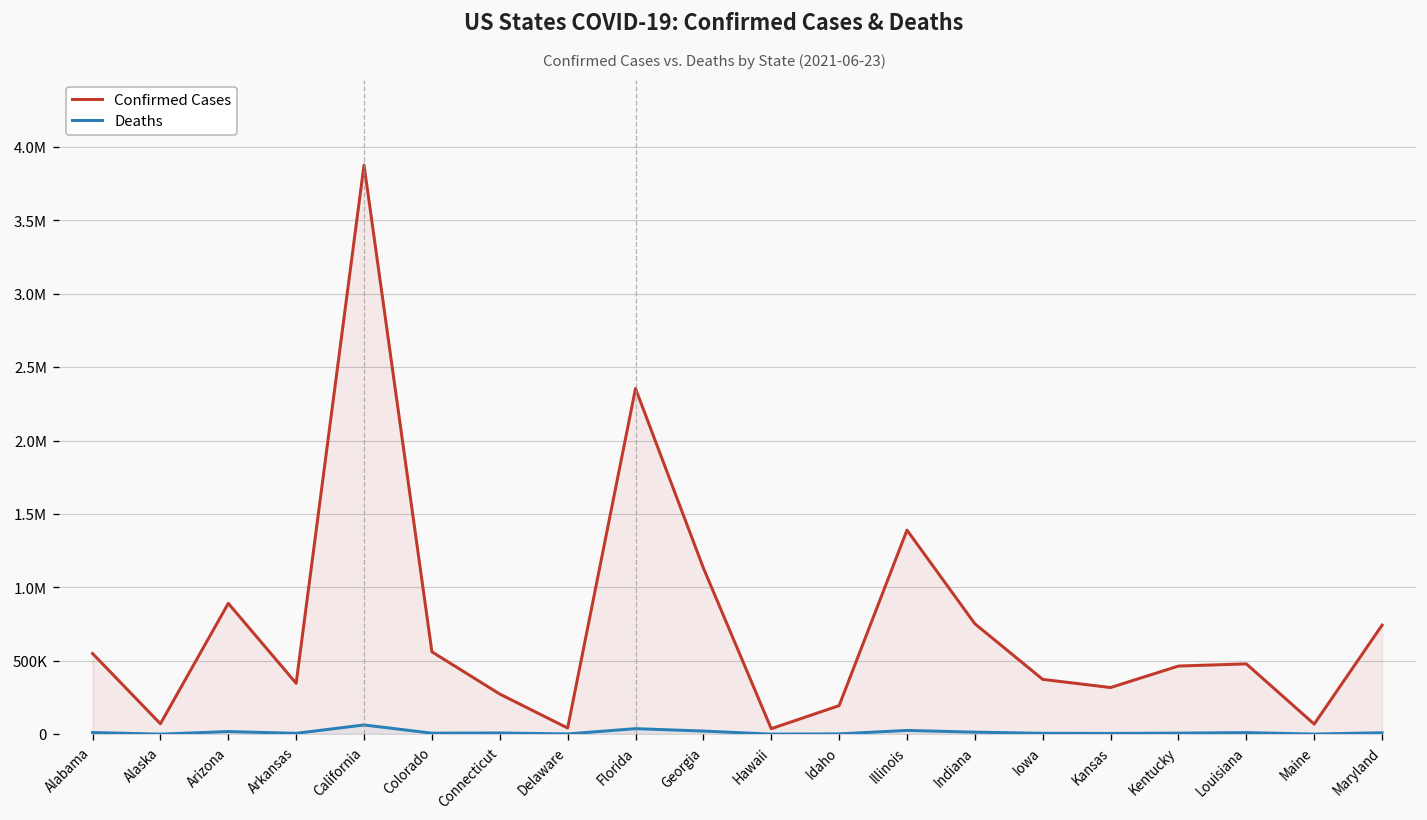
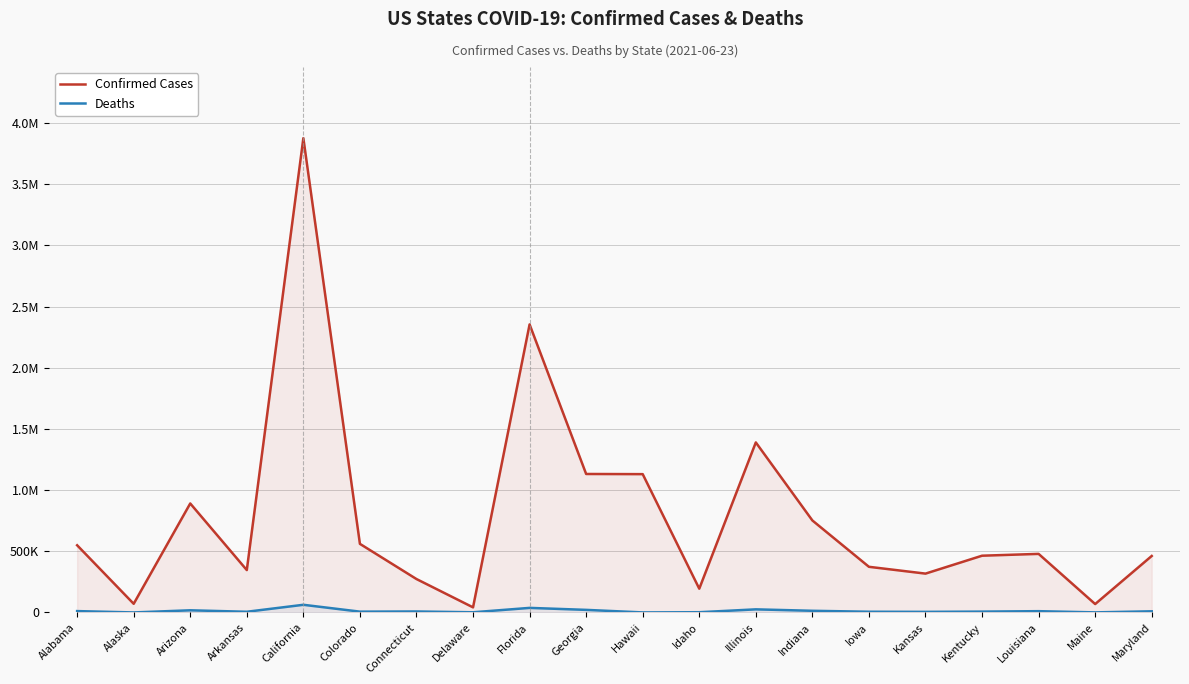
  {
    "Confirmed Cases": {
      "Alabama": 550000,
      "Alaska": 70000,
      "Arizona": 890000,
      "Arkansas": 350000,
      "California": 3880000,
      "Colorado": 560000,
      "Connecticut": 270000,
      "Delaware": 40000,
      "Florida": 2350000,
      "Georgia": 1130000,
-     "Hawaii": 40000,
+     "Hawaii": 1130000,
      "Idaho": 190000,
      "Illinois": 1390000,
      "Indiana": 750000,
      "Iowa": 370000,
      "Kansas": 320000,
      "Kentucky": 460000,
      "Louisiana": 480000,
      "Maine": 70000,
-     "Maryland": 740000
+     "Maryland": 460000
    },
    "Deaths": {
      "Alabama": 10000,
      "Alaska": 0,
      "Arizona": 20000,
      "Arkansas": 10000,
      "California": 60000,
      "Colorado": 10000,
      "Connecticut": 10000,
      "Delaware": 0,
      "Florida": 40000,
      "Georgia": 20000,
      "Hawaii": 0,
      "Idaho": 0,
      "Illinois": 30000,
      "Indiana": 10000,
      "Iowa": 10000,
      "Kansas": 10000,
      "Kentucky": 10000,
      "Louisiana": 10000,
      "Maine": 0,
      "Maryland": 10000
    }
  }
